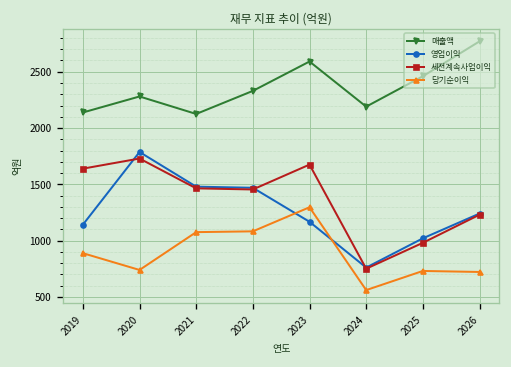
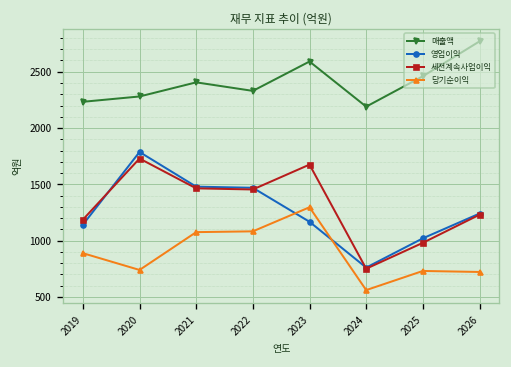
  {
    "매출액": {
-     "2019": 2100,
+     "2019": 2200,
      "2020": 2300,
-     "2021": 2100,
+     "2021": 2400,
      "2022": 2300,
      "2023": 2600,
      "2024": 2200
    },
    "영업이익": {
      "2019": 1100,
      "2020": 1800,
      "2023": 1200,
      "2025": 1000
    },
    "세전계속사업이익": {
-     "2019": 1600,
+     "2019": 1200,
      "2020": 1700,
      "2023": 1700,
      "2025": 1000
    },
    "당기순이익": {
      "2019": 900,
      "2020": 700,
      "2021": 1100,
      "2022": 1100,
      "2023": 1300,
      "2024": 600,
      "2025": 700,
      "2026": 700
    }
  }
